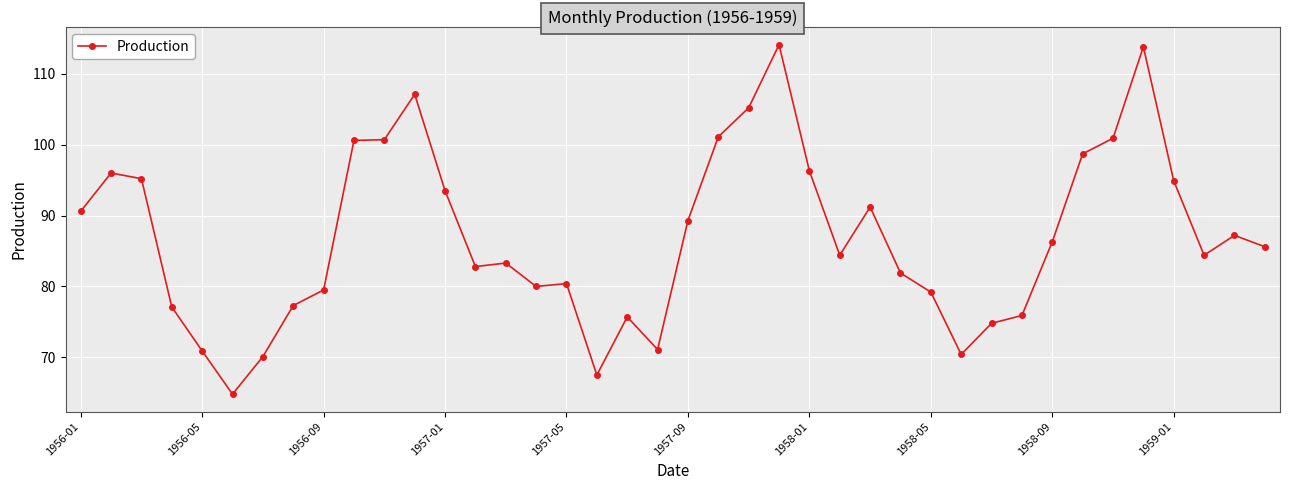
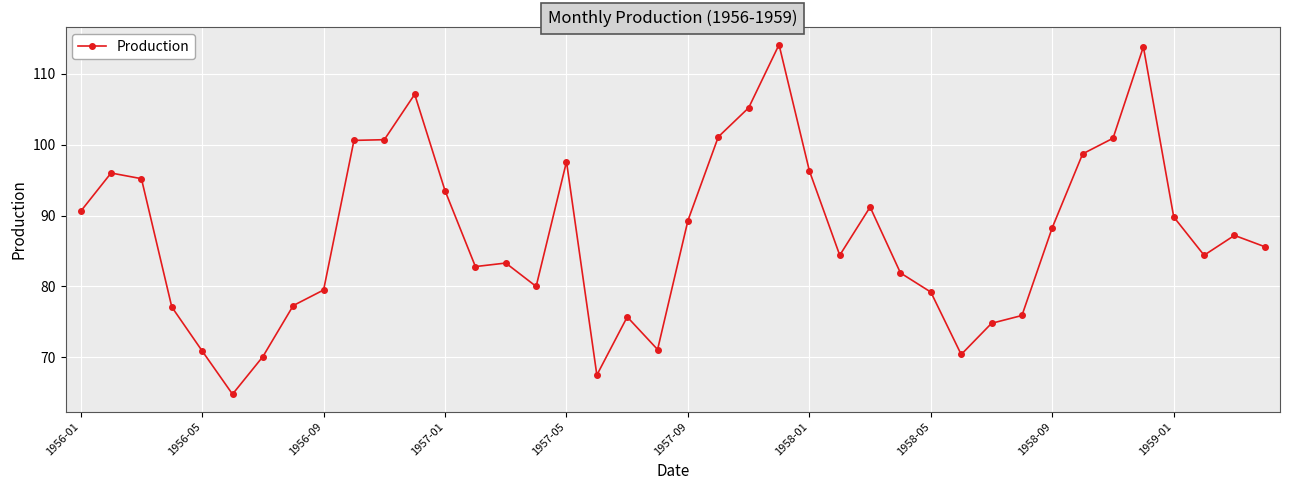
  {
    "1956-01": 91,
    "1956-05": 71,
    "1956-09": 80,
    "1957-01": 94,
-   "1957-05": 80,
+   "1957-05": 98,
    "1957-09": 89,
    "1958-01": 96,
    "1958-05": 79,
-   "1958-09": 86,
-   "1959-01": 95
+   "1958-09": 88,
+   "1959-01": 90
  }
